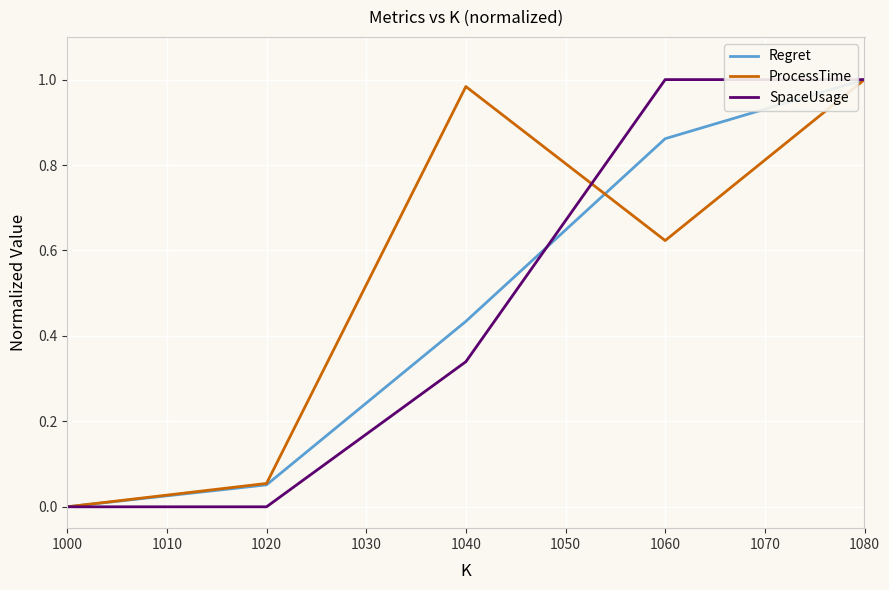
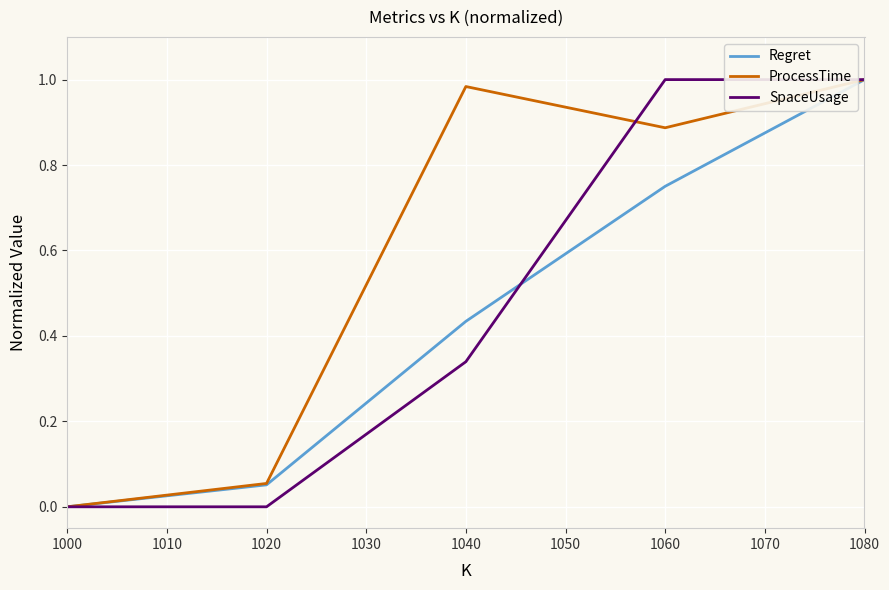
  {
    "Regret": {
      "1040": 0.43,
-     "1060": 0.86
+     "1060": 0.75
    },
    "ProcessTime": {
      "1040": 0.98,
-     "1060": 0.62
+     "1060": 0.89
    },
    "SpaceUsage": {
      "1020": 0.00,
      "1040": 0.34,
      "1060": 1.00
    }
  }
